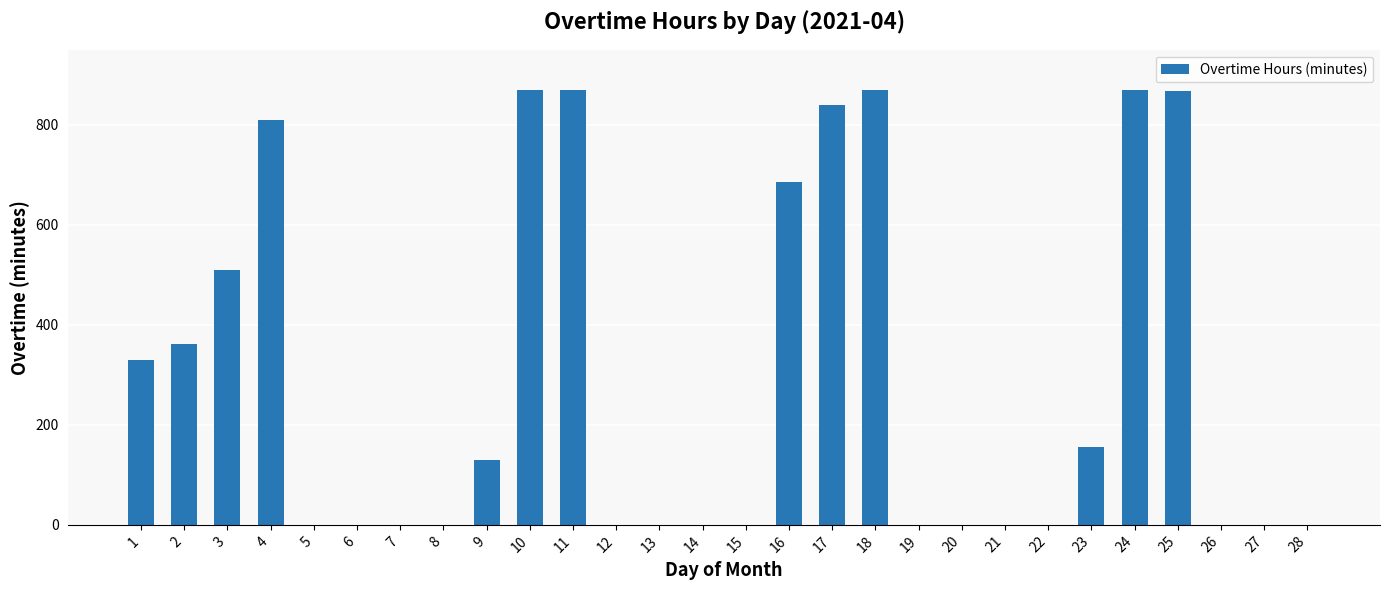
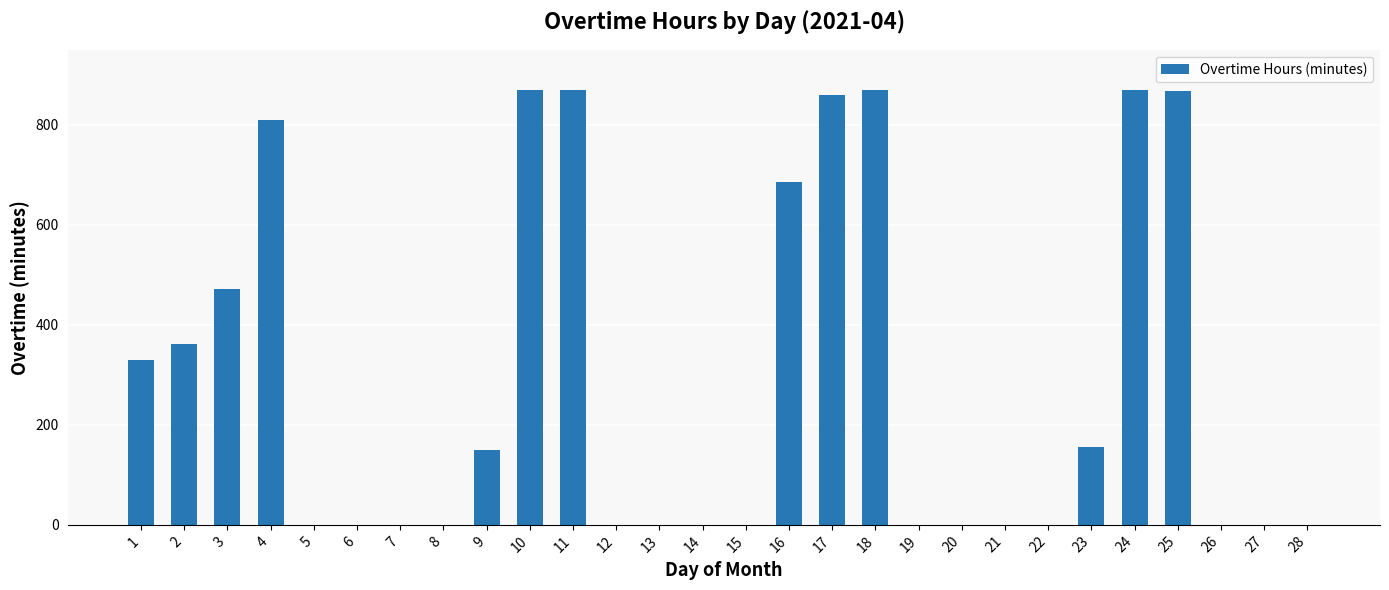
  {
    "1": 330,
    "2": 360,
-   "3": 510,
+   "3": 470,
    "4": 810,
    "5": 0,
    "6": 0,
    "7": 0,
    "8": 0,
-   "9": 130,
+   "9": 150,
    "10": 870,
    "11": 870,
    "12": 0,
    "13": 0,
    "14": 0,
    "15": 0,
    "16": 690,
-   "17": 840,
+   "17": 860,
    "18": 870,
    "19": 0,
    "20": 0,
    "21": 0,
    "22": 0,
    "23": 160,
    "24": 870,
    "25": 870,
    "26": 0,
    "27": 0,
    "28": 0
  }
